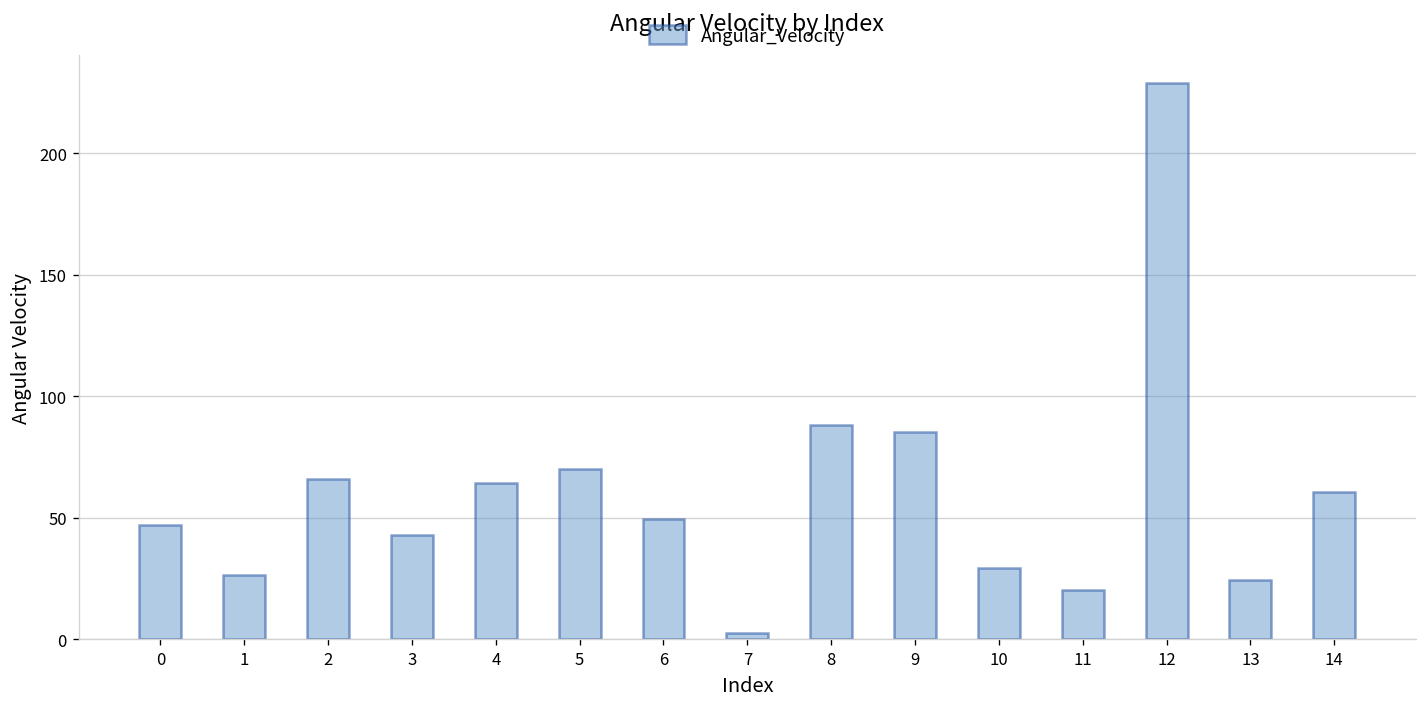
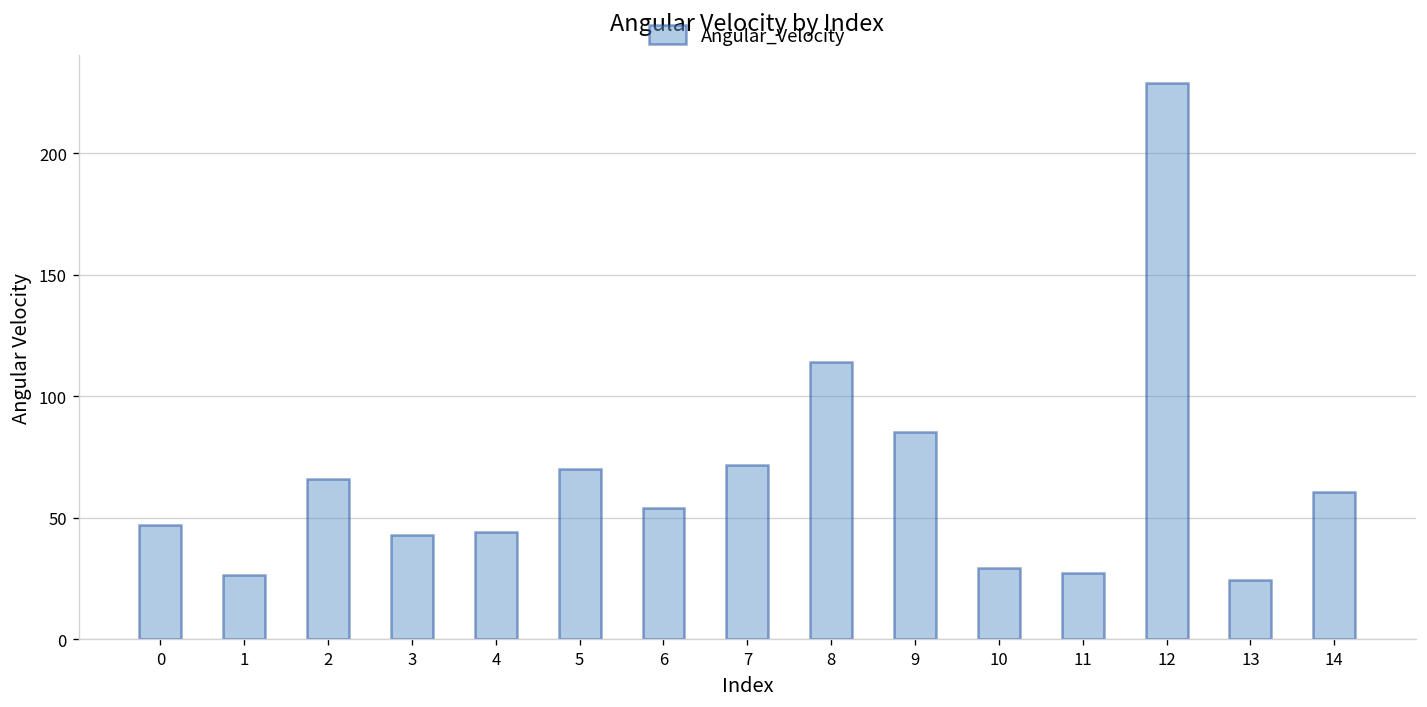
  {
    "0": 47,
    "1": 26,
    "2": 66,
    "3": 43,
-   "4": 64,
+   "4": 44,
    "5": 70,
-   "6": 50,
-   "7": 3,
-   "8": 88,
+   "6": 54,
+   "7": 72,
+   "8": 114,
    "9": 85,
    "10": 29,
-   "11": 20,
+   "11": 28,
    "12": 229,
    "13": 24,
    "14": 61
  }
